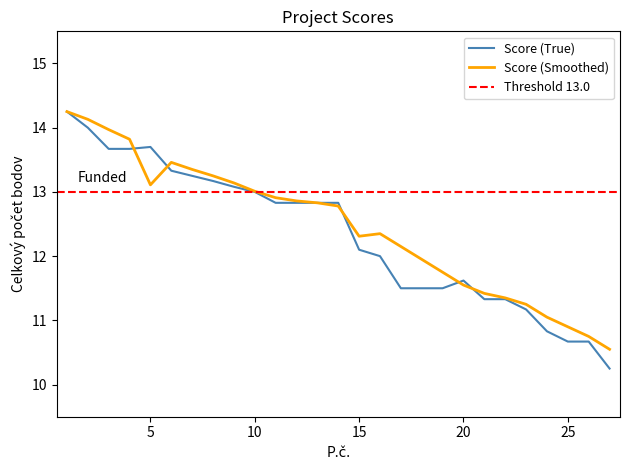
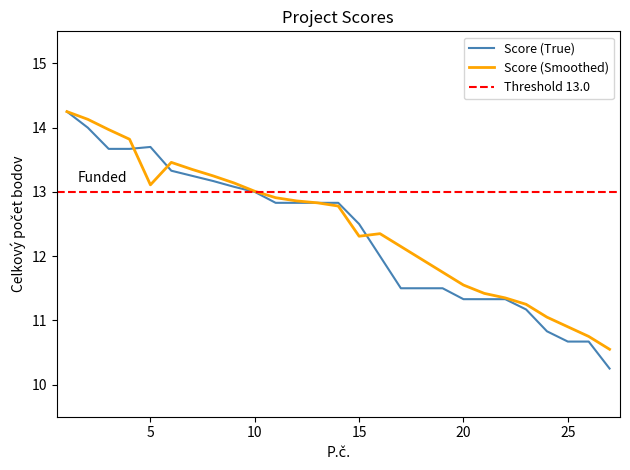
  {
    "Score (True)": {
      "5": 13.7,
-     "15": 12.1,
-     "20": 11.6,
+     "15": 12.5,
+     "20": 11.3,
      "25": 10.7
    },
    "Score (Smoothed)": {
      "5": 13.1,
      "15": 12.3,
      "20": 11.6,
      "25": 10.9
    }
  }
